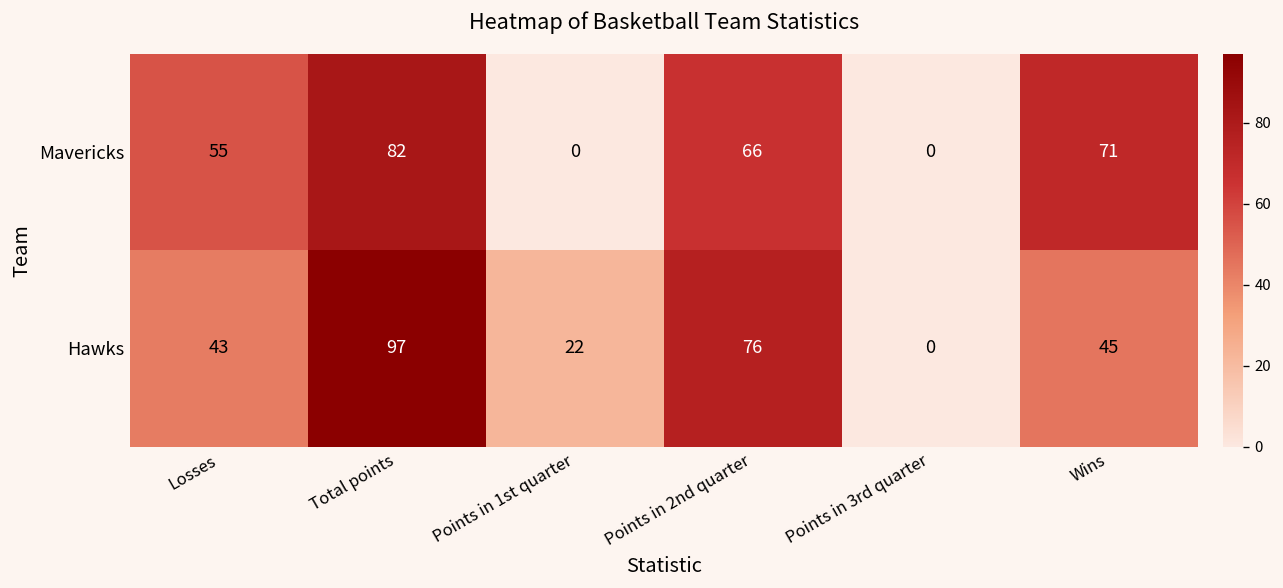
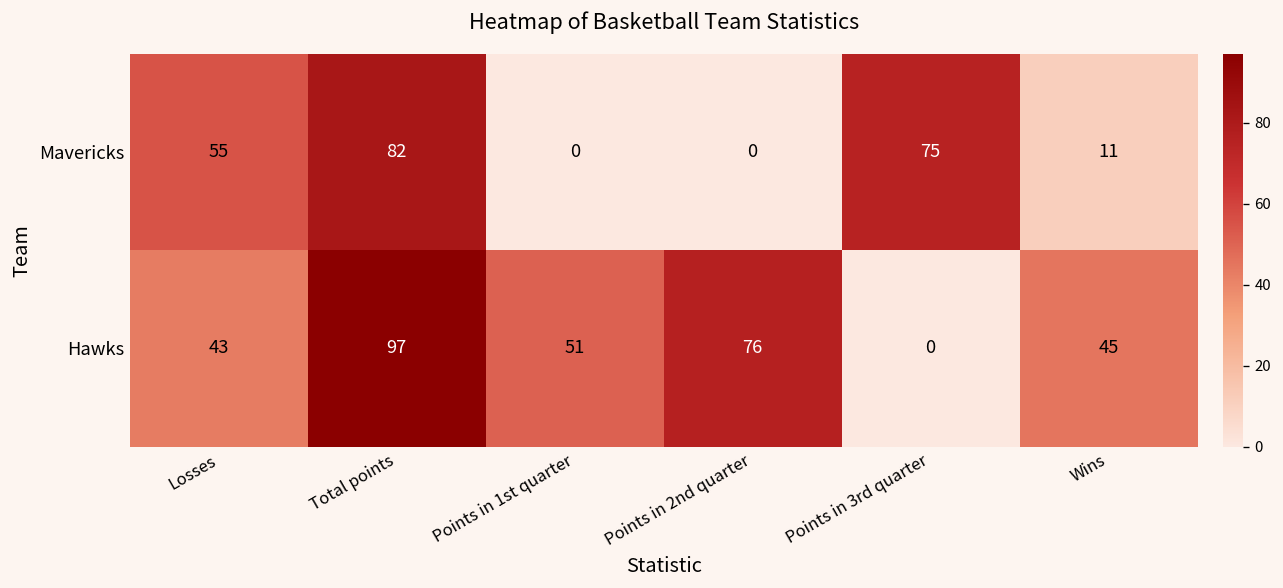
  {
    "Mavericks": {
      "Losses": 55,
      "Total points": 82,
      "Points in 1st quarter": 0,
-     "Points in 2nd quarter": 66,
-     "Points in 3rd quarter": 0,
-     "Wins": 71
+     "Points in 2nd quarter": 0,
+     "Points in 3rd quarter": 75,
+     "Wins": 11
    },
    "Hawks": {
      "Losses": 43,
      "Total points": 97,
-     "Points in 1st quarter": 22,
+     "Points in 1st quarter": 51,
      "Points in 2nd quarter": 76,
      "Points in 3rd quarter": 0,
      "Wins": 45
    }
  }
